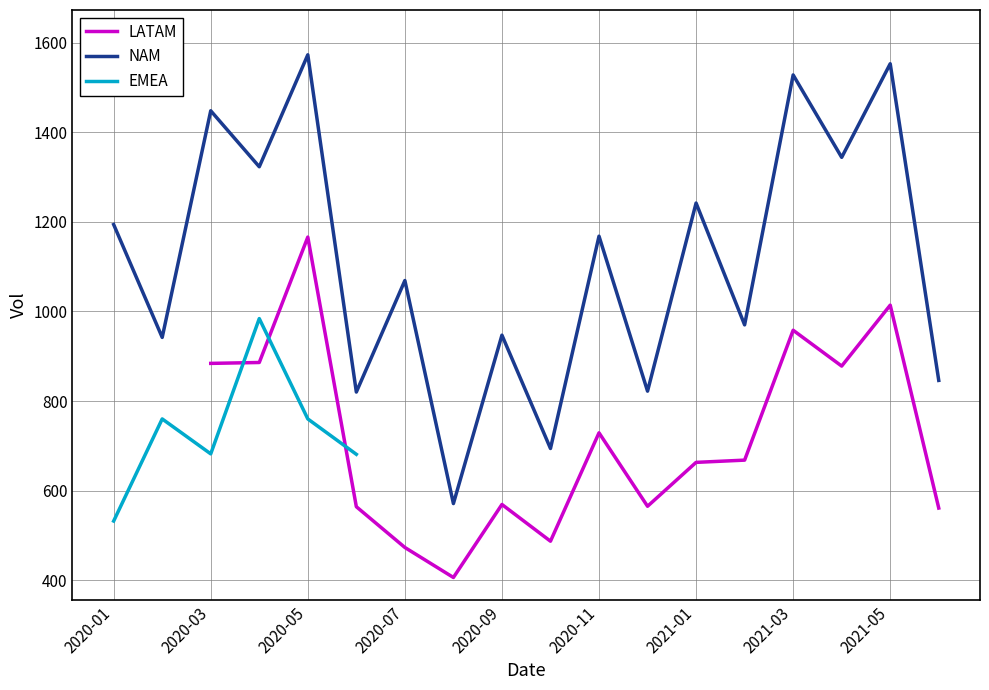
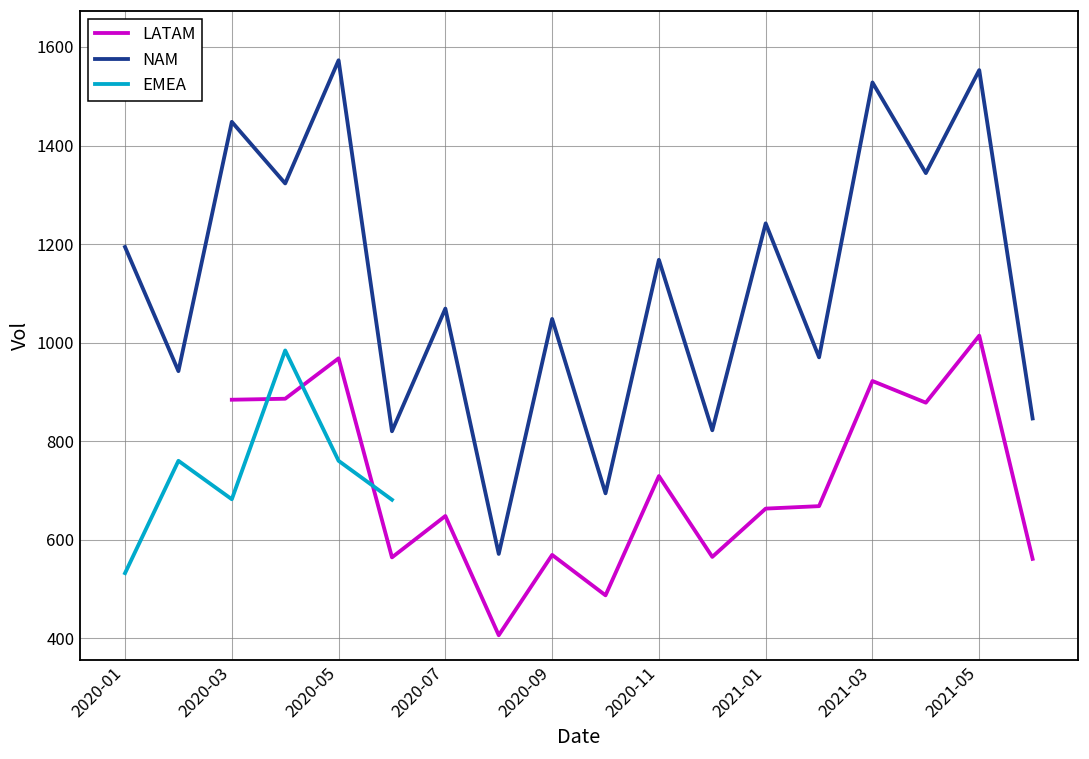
  {
    "LATAM": {
      "2020-03": 880,
-     "2020-05": 1170,
-     "2020-07": 470,
+     "2020-05": 970,
+     "2020-07": 650,
      "2020-09": 570,
      "2020-11": 730,
      "2021-01": 660,
-     "2021-03": 960,
+     "2021-03": 920,
      "2021-05": 1010
    },
    "NAM": {
      "2020-01": 1190,
      "2020-03": 1450,
      "2020-05": 1570,
      "2020-07": 1070,
-     "2020-09": 950,
+     "2020-09": 1050,
      "2020-11": 1170,
      "2021-01": 1240,
      "2021-03": 1530,
      "2021-05": 1550
    },
    "EMEA": {
      "2020-01": 530,
      "2020-03": 680,
      "2020-05": 760
    }
  }
